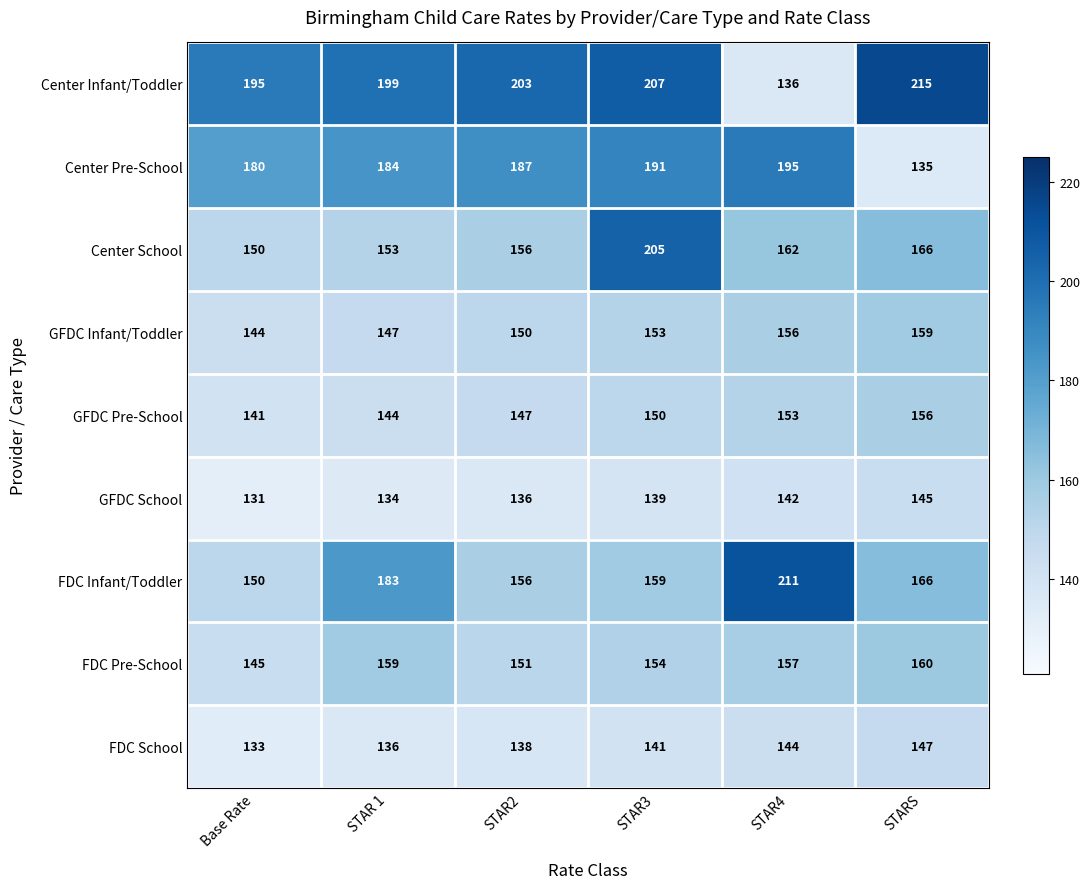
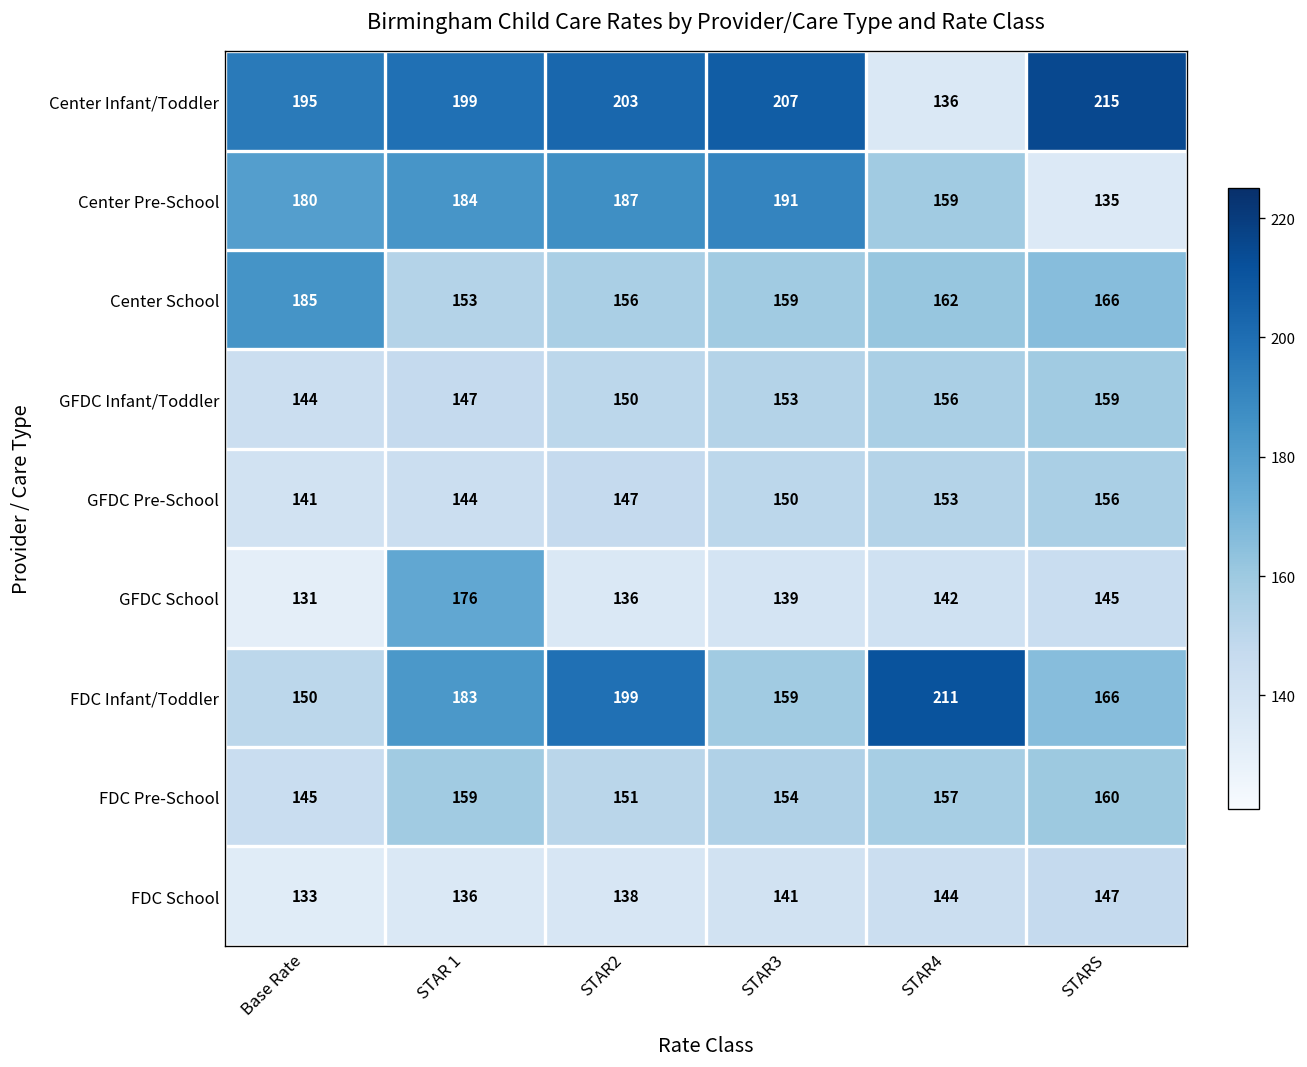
  {
    "Center Infant/Toddler": {
      "Base Rate": 195,
      "STAR 1": 199,
      "STAR2": 203,
      "STAR3": 207,
      "STAR4": 136,
      "STARS": 215
    },
    "Center Pre-School": {
      "Base Rate": 180,
      "STAR 1": 184,
      "STAR2": 187,
      "STAR3": 191,
-     "STAR4": 195,
+     "STAR4": 159,
      "STARS": 135
    },
    "Center School": {
-     "Base Rate": 150,
+     "Base Rate": 185,
      "STAR 1": 153,
      "STAR2": 156,
-     "STAR3": 205,
+     "STAR3": 159,
      "STAR4": 162,
      "STARS": 166
    },
    "GFDC Infant/Toddler": {
      "Base Rate": 144,
      "STAR 1": 147,
      "STAR2": 150,
      "STAR3": 153,
      "STAR4": 156,
      "STARS": 159
    },
    "GFDC Pre-School": {
      "Base Rate": 141,
      "STAR 1": 144,
      "STAR2": 147,
      "STAR3": 150,
      "STAR4": 153,
      "STARS": 156
    },
    "GFDC School": {
      "Base Rate": 131,
-     "STAR 1": 134,
+     "STAR 1": 176,
      "STAR2": 136,
      "STAR3": 139,
      "STAR4": 142,
      "STARS": 145
    },
    "FDC Infant/Toddler": {
      "Base Rate": 150,
      "STAR 1": 183,
-     "STAR2": 156,
+     "STAR2": 199,
      "STAR3": 159,
      "STAR4": 211,
      "STARS": 166
    },
    "FDC Pre-School": {
      "Base Rate": 145,
      "STAR 1": 159,
      "STAR2": 151,
      "STAR3": 154,
      "STAR4": 157,
      "STARS": 160
    },
    "FDC School": {
      "Base Rate": 133,
      "STAR 1": 136,
      "STAR2": 138,
      "STAR3": 141,
      "STAR4": 144,
      "STARS": 147
    }
  }
